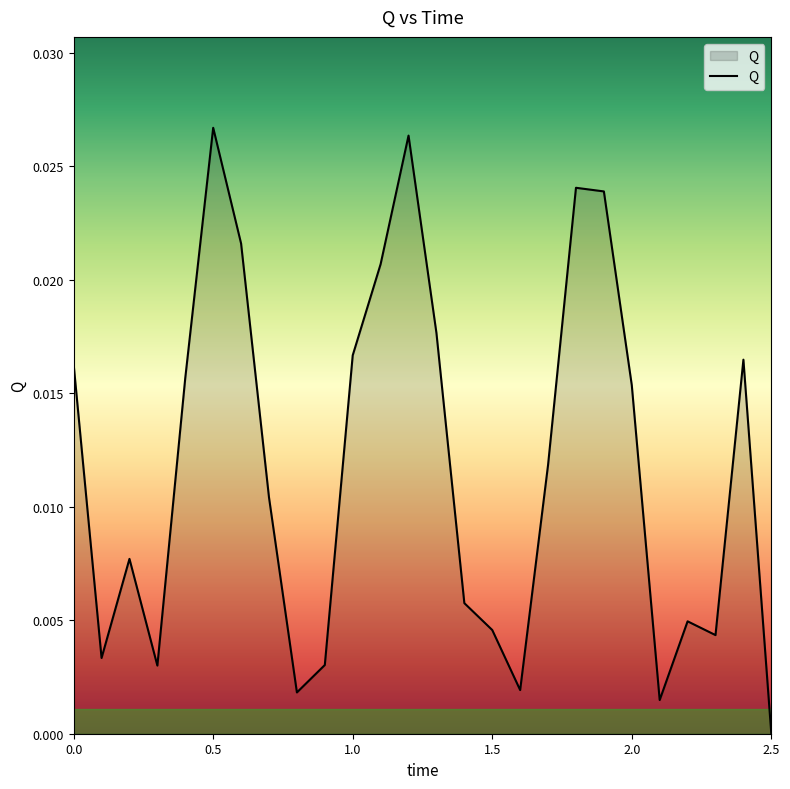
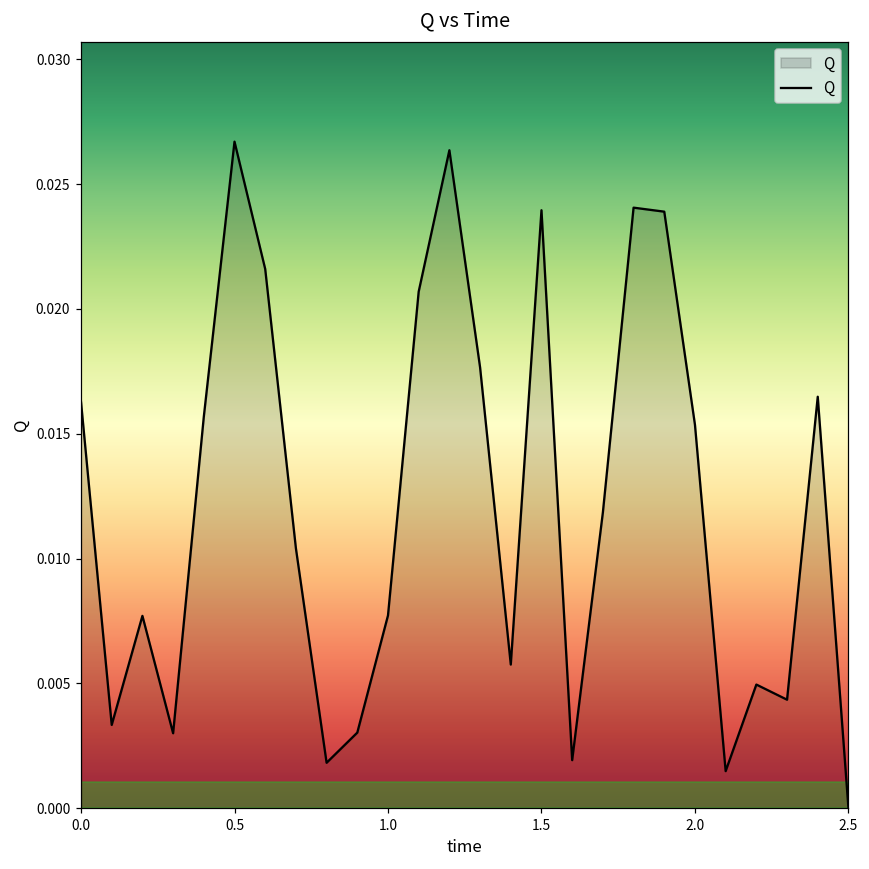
  {
    "0.0": 0.0163,
    "0.5": 0.0267,
-   "1.0": 0.0167,
-   "1.5": 0.0046,
+   "1.0": 0.0077,
+   "1.5": 0.0240,
    "2.0": 0.0154
  }
